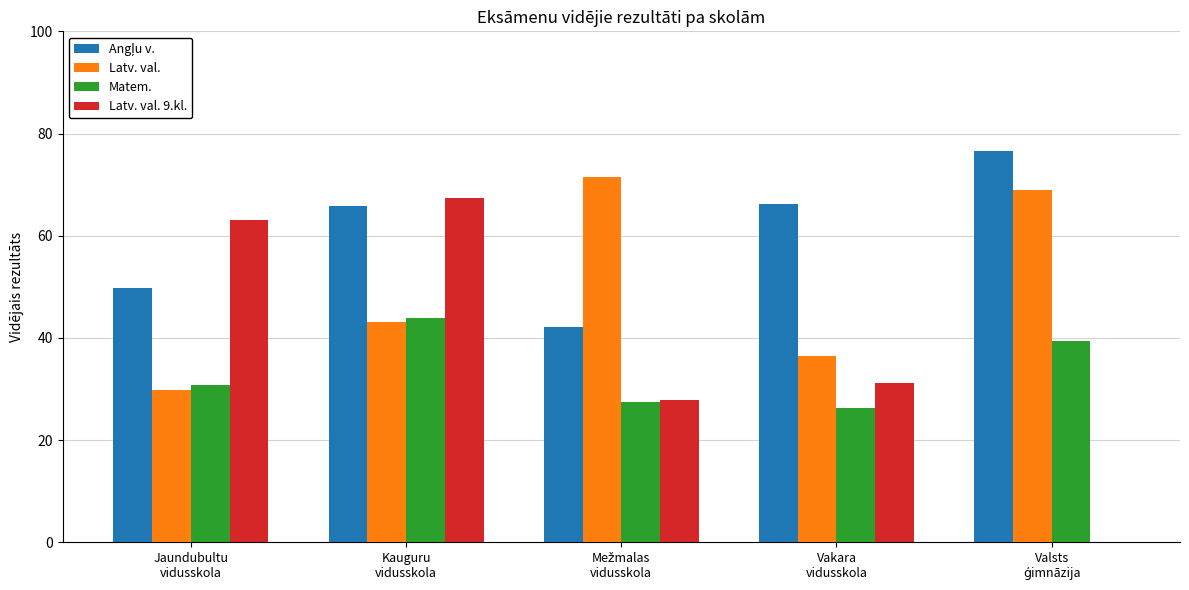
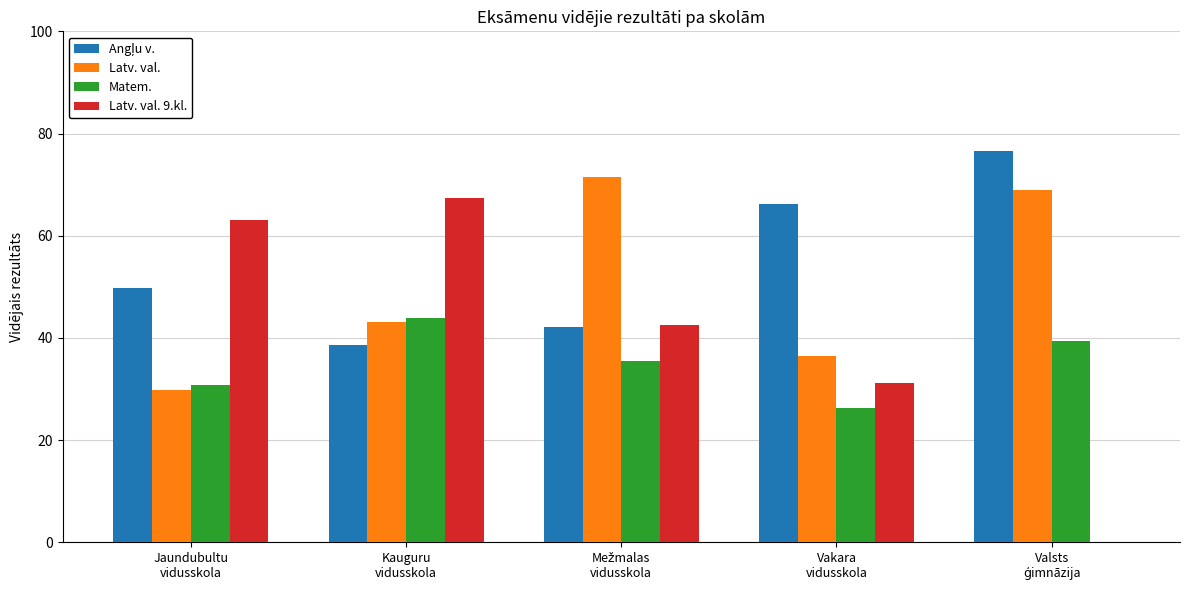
  {
    "Angļu v.": {
      "Jaundubultu vidusskola": 50,
-     "Kauguru vidusskola": 66,
+     "Kauguru vidusskola": 39,
      "Mežmalas vidusskola": 42,
      "Vakara vidusskola": 66,
      "Valsts ģimnāzija": 77
    },
    "Latv. val.": {
      "Jaundubultu vidusskola": 30,
      "Kauguru vidusskola": 43,
      "Mežmalas vidusskola": 71,
      "Vakara vidusskola": 36,
      "Valsts ģimnāzija": 69
    },
    "Matem.": {
      "Jaundubultu vidusskola": 31,
      "Kauguru vidusskola": 44,
-     "Mežmalas vidusskola": 27,
+     "Mežmalas vidusskola": 35,
      "Vakara vidusskola": 26,
      "Valsts ģimnāzija": 39
    },
    "Latv. val. 9.kl.": {
      "Jaundubultu vidusskola": 63,
      "Kauguru vidusskola": 67,
-     "Mežmalas vidusskola": 28,
+     "Mežmalas vidusskola": 43,
      "Vakara vidusskola": 31,
      "Valsts ģimnāzija": 0
    }
  }
